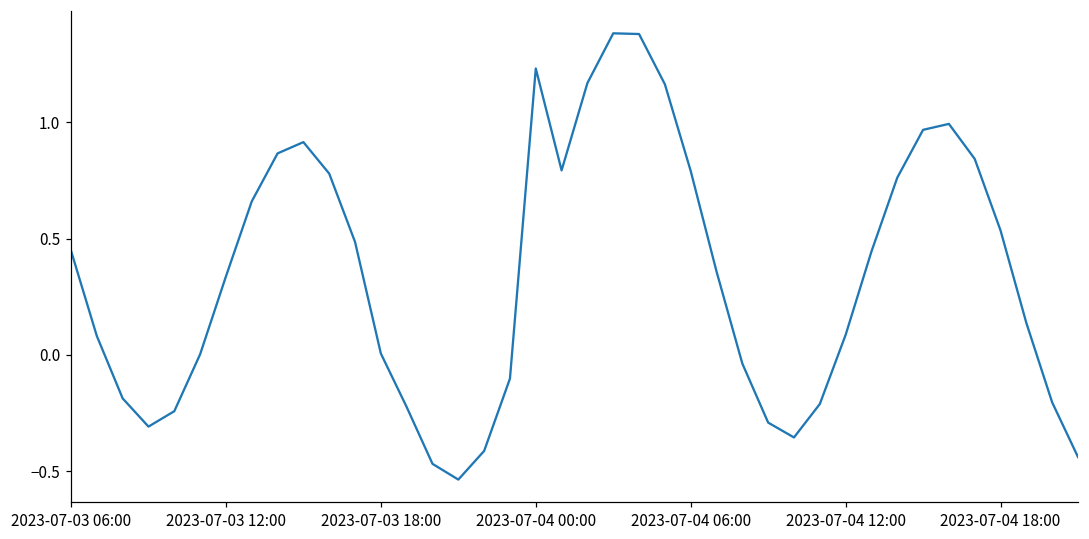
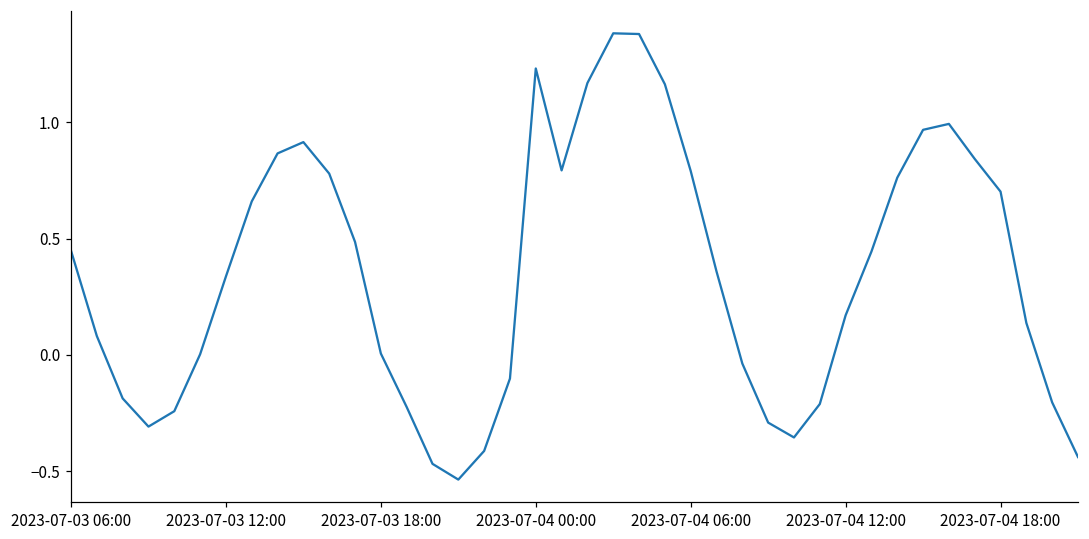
  {
    "2023-07-03 06:00": 0.45,
    "2023-07-03 12:00": 0.34,
    "2023-07-03 18:00": 0.01,
    "2023-07-04 00:00": 1.23,
    "2023-07-04 06:00": 0.79,
-   "2023-07-04 12:00": 0.09,
-   "2023-07-04 18:00": 0.53
+   "2023-07-04 12:00": 0.17,
+   "2023-07-04 18:00": 0.70
  }
